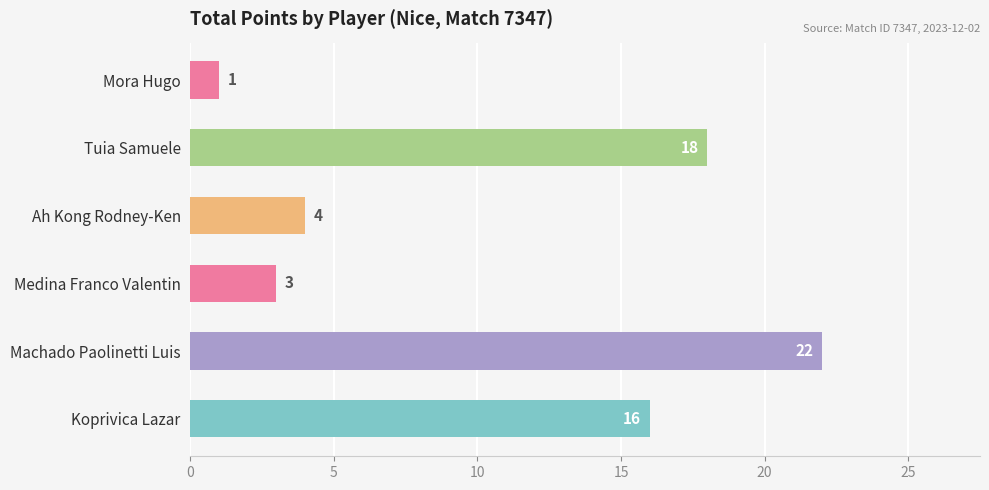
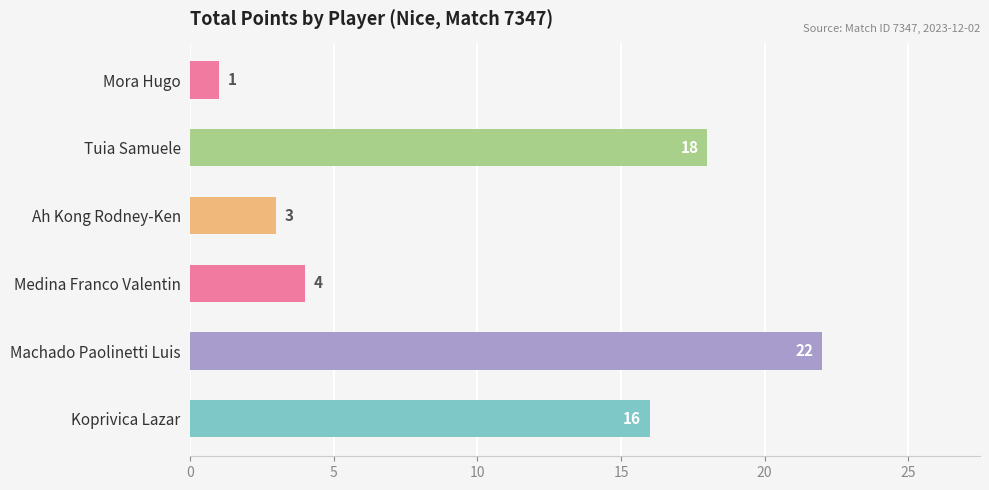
  {
    "Mora Hugo": 1,
    "Tuia Samuele": 18,
-   "Ah Kong Rodney-Ken": 4,
-   "Medina Franco Valentin": 3,
+   "Ah Kong Rodney-Ken": 3,
+   "Medina Franco Valentin": 4,
    "Machado Paolinetti Luis": 22,
    "Koprivica Lazar": 16
  }
